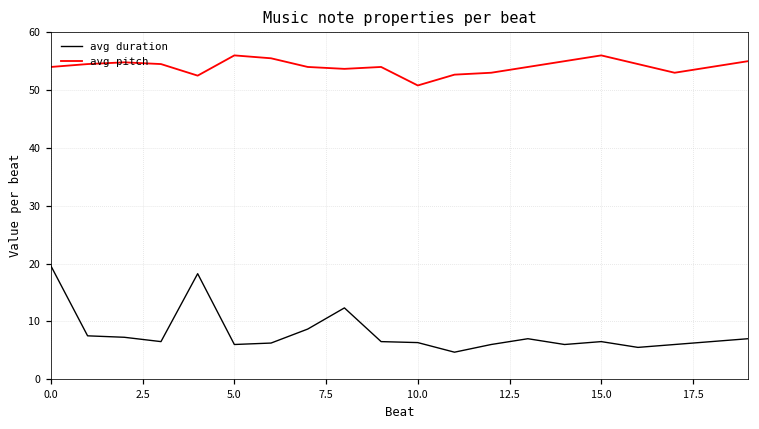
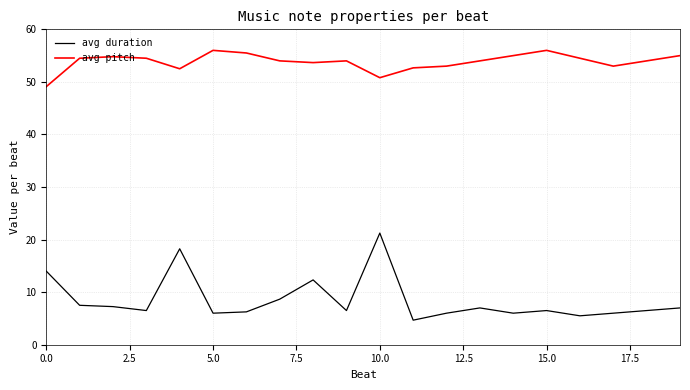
  {
    "avg duration": {
-     "0.0": 20,
+     "0.0": 14,
      "5.0": 6,
-     "10.0": 6,
+     "10.0": 21,
      "15.0": 7
    },
    "avg pitch": {
-     "0.0": 54,
+     "0.0": 49,
      "5.0": 56,
      "10.0": 51,
      "15.0": 56
    }
  }
